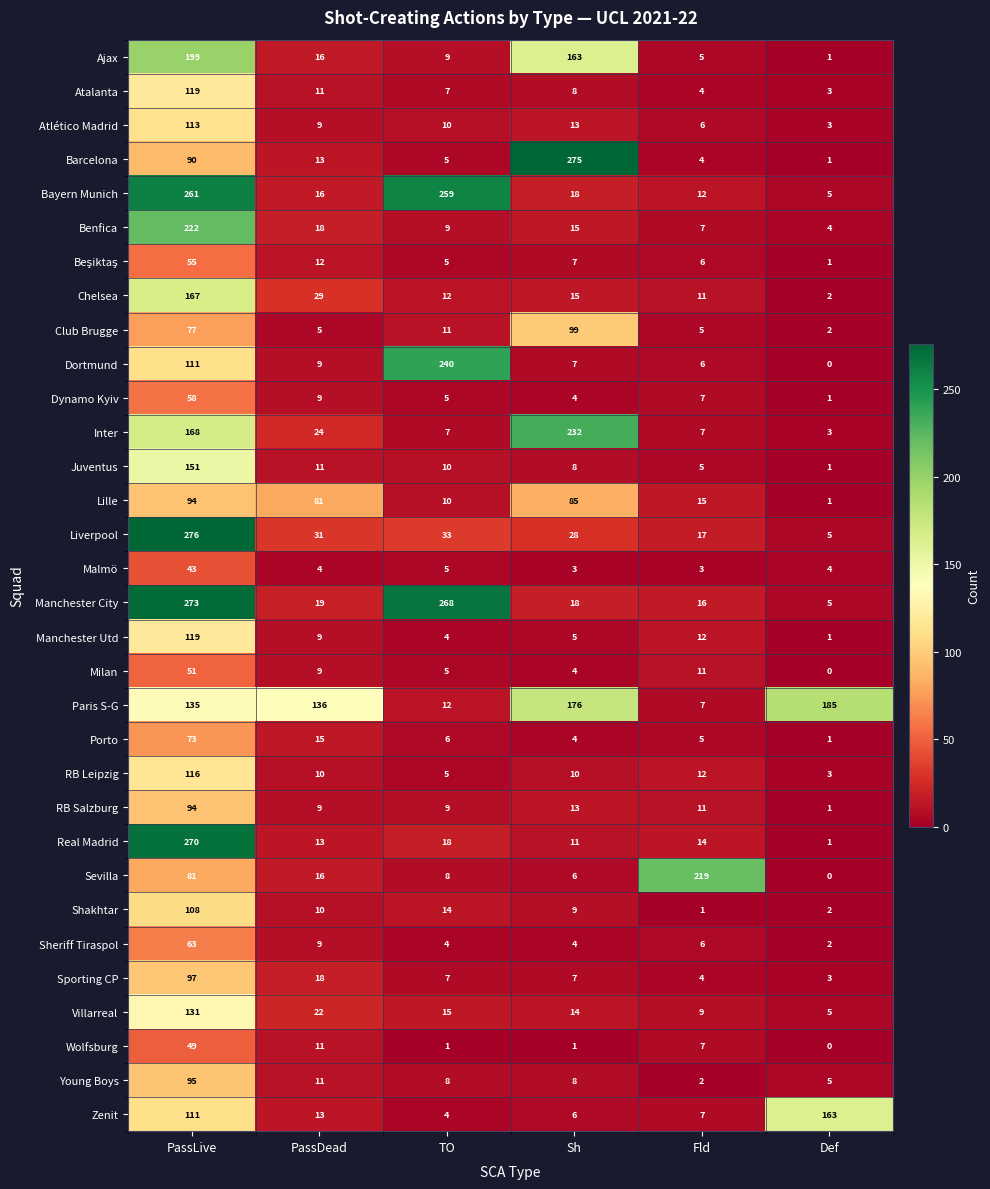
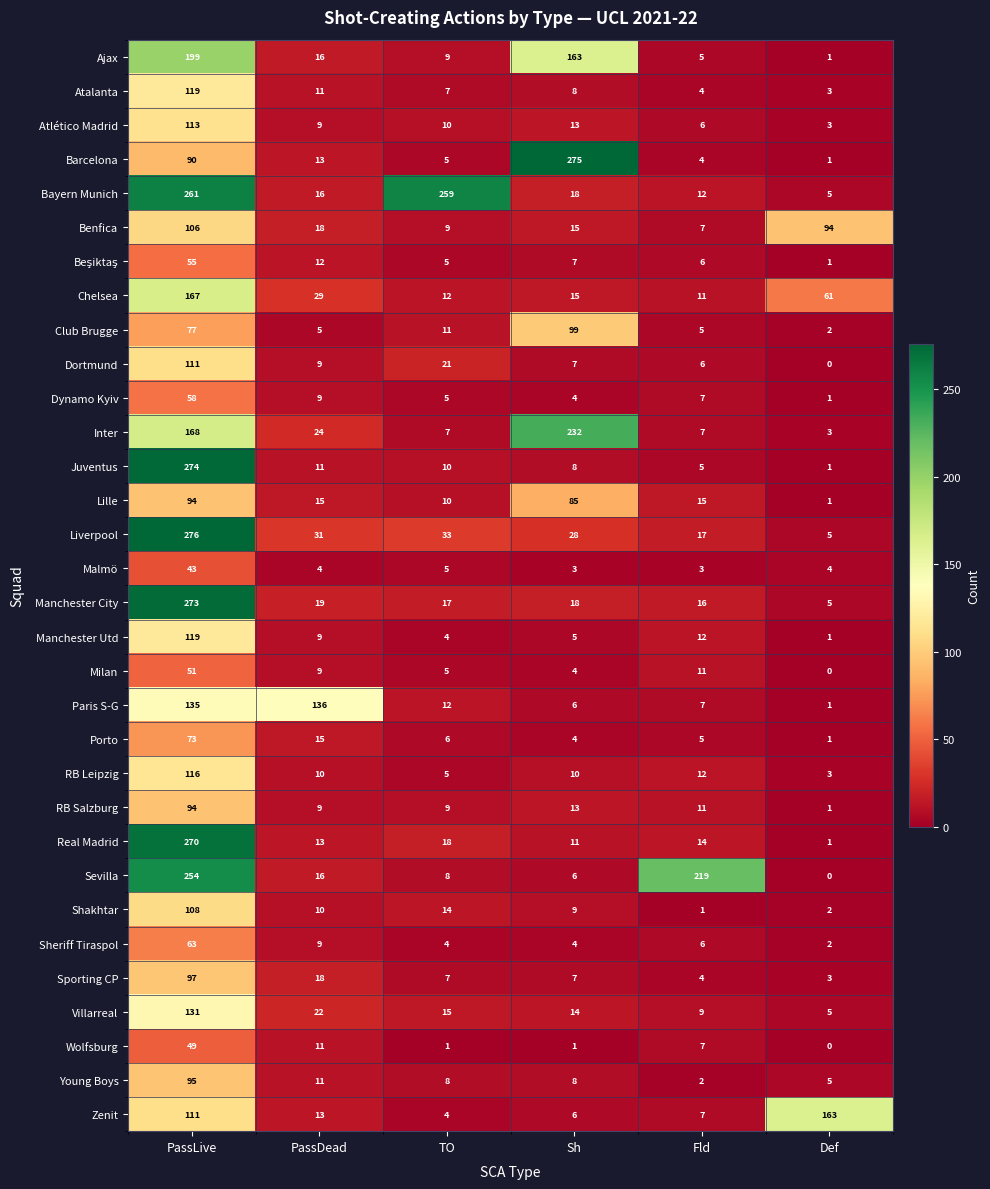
  {
    "Ajax": {
      "PassLive": 199,
      "PassDead": 16,
      "TO": 9,
      "Sh": 163,
      "Fld": 5,
      "Def": 1
    },
    "Atalanta": {
      "PassLive": 119,
      "PassDead": 11,
      "TO": 7,
      "Sh": 8,
      "Fld": 4,
      "Def": 3
    },
    "Atlético Madrid": {
      "PassLive": 113,
      "PassDead": 9,
      "TO": 10,
      "Sh": 13,
      "Fld": 6,
      "Def": 3
    },
    "Barcelona": {
      "PassLive": 90,
      "PassDead": 13,
      "TO": 5,
      "Sh": 275,
      "Fld": 4,
      "Def": 1
    },
    "Bayern Munich": {
      "PassLive": 261,
      "PassDead": 16,
      "TO": 259,
      "Sh": 18,
      "Fld": 12,
      "Def": 5
    },
    "Benfica": {
-     "PassLive": 222,
+     "PassLive": 106,
      "PassDead": 18,
      "TO": 9,
      "Sh": 15,
      "Fld": 7,
-     "Def": 4
+     "Def": 94
    },
    "Beşiktaş": {
      "PassLive": 55,
      "PassDead": 12,
      "TO": 5,
      "Sh": 7,
      "Fld": 6,
      "Def": 1
    },
    "Chelsea": {
      "PassLive": 167,
      "PassDead": 29,
      "TO": 12,
      "Sh": 15,
      "Fld": 11,
-     "Def": 2
+     "Def": 61
    },
    "Club Brugge": {
      "PassLive": 77,
      "PassDead": 5,
      "TO": 11,
      "Sh": 99,
      "Fld": 5,
      "Def": 2
    },
    "Dortmund": {
      "PassLive": 111,
      "PassDead": 9,
-     "TO": 240,
+     "TO": 21,
      "Sh": 7,
      "Fld": 6,
      "Def": 0
    },
    "Dynamo Kyiv": {
      "PassLive": 58,
      "PassDead": 9,
      "TO": 5,
      "Sh": 4,
      "Fld": 7,
      "Def": 1
    },
    "Inter": {
      "PassLive": 168,
      "PassDead": 24,
      "TO": 7,
      "Sh": 232,
      "Fld": 7,
      "Def": 3
    },
    "Juventus": {
-     "PassLive": 151,
+     "PassLive": 274,
      "PassDead": 11,
      "TO": 10,
      "Sh": 8,
      "Fld": 5,
      "Def": 1
    },
    "Lille": {
      "PassLive": 94,
-     "PassDead": 81,
+     "PassDead": 15,
      "TO": 10,
      "Sh": 85,
      "Fld": 15,
      "Def": 1
    },
    "Liverpool": {
      "PassLive": 276,
      "PassDead": 31,
      "TO": 33,
      "Sh": 28,
      "Fld": 17,
      "Def": 5
    },
    "Malmö": {
      "PassLive": 43,
      "PassDead": 4,
      "TO": 5,
      "Sh": 3,
      "Fld": 3,
      "Def": 4
    },
    "Manchester City": {
      "PassLive": 273,
      "PassDead": 19,
-     "TO": 268,
+     "TO": 17,
      "Sh": 18,
      "Fld": 16,
      "Def": 5
    },
    "Manchester Utd": {
      "PassLive": 119,
      "PassDead": 9,
      "TO": 4,
      "Sh": 5,
      "Fld": 12,
      "Def": 1
    },
    "Milan": {
      "PassLive": 51,
      "PassDead": 9,
      "TO": 5,
      "Sh": 4,
      "Fld": 11,
      "Def": 0
    },
    "Paris S-G": {
      "PassLive": 135,
      "PassDead": 136,
      "TO": 12,
-     "Sh": 176,
+     "Sh": 6,
      "Fld": 7,
-     "Def": 185
+     "Def": 1
    },
    "Porto": {
      "PassLive": 73,
      "PassDead": 15,
      "TO": 6,
      "Sh": 4,
      "Fld": 5,
      "Def": 1
    },
    "RB Leipzig": {
      "PassLive": 116,
      "PassDead": 10,
      "TO": 5,
      "Sh": 10,
      "Fld": 12,
      "Def": 3
    },
    "RB Salzburg": {
      "PassLive": 94,
      "PassDead": 9,
      "TO": 9,
      "Sh": 13,
      "Fld": 11,
      "Def": 1
    },
    "Real Madrid": {
      "PassLive": 270,
      "PassDead": 13,
      "TO": 18,
      "Sh": 11,
      "Fld": 14,
      "Def": 1
    },
    "Sevilla": {
-     "PassLive": 81,
+     "PassLive": 254,
      "PassDead": 16,
      "TO": 8,
      "Sh": 6,
      "Fld": 219,
      "Def": 0
    },
    "Shakhtar": {
      "PassLive": 108,
      "PassDead": 10,
      "TO": 14,
      "Sh": 9,
      "Fld": 1,
      "Def": 2
    },
    "Sheriff Tiraspol": {
      "PassLive": 63,
      "PassDead": 9,
      "TO": 4,
      "Sh": 4,
      "Fld": 6,
      "Def": 2
    },
    "Sporting CP": {
      "PassLive": 97,
      "PassDead": 18,
      "TO": 7,
      "Sh": 7,
      "Fld": 4,
      "Def": 3
    },
    "Villarreal": {
      "PassLive": 131,
      "PassDead": 22,
      "TO": 15,
      "Sh": 14,
      "Fld": 9,
      "Def": 5
    },
    "Wolfsburg": {
      "PassLive": 49,
      "PassDead": 11,
      "TO": 1,
      "Sh": 1,
      "Fld": 7,
      "Def": 0
    },
    "Young Boys": {
      "PassLive": 95,
      "PassDead": 11,
      "TO": 8,
      "Sh": 8,
      "Fld": 2,
      "Def": 5
    },
    "Zenit": {
      "PassLive": 111,
      "PassDead": 13,
      "TO": 4,
      "Sh": 6,
      "Fld": 7,
      "Def": 163
    }
  }
